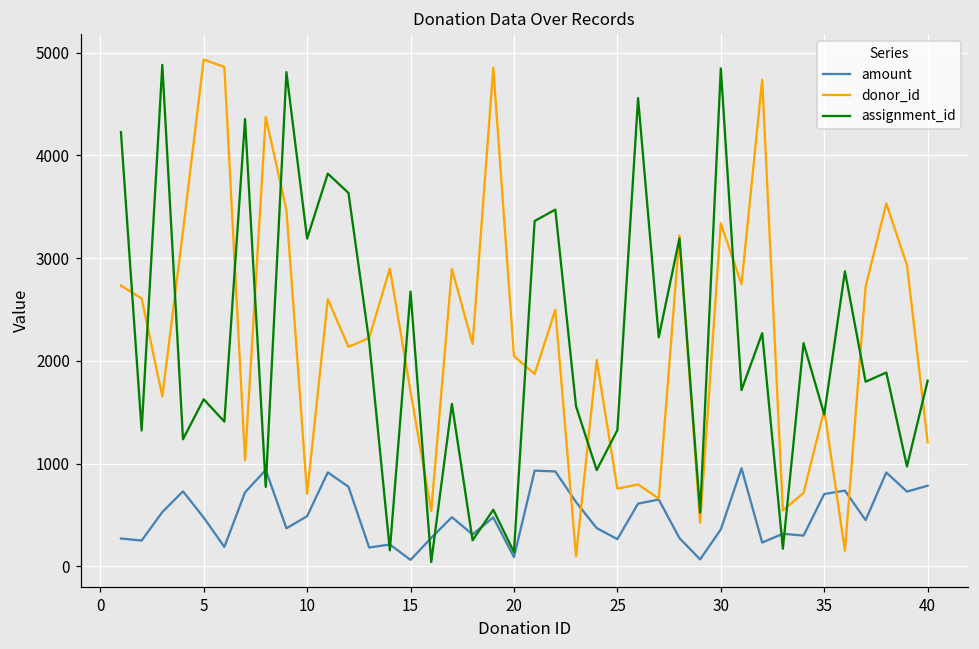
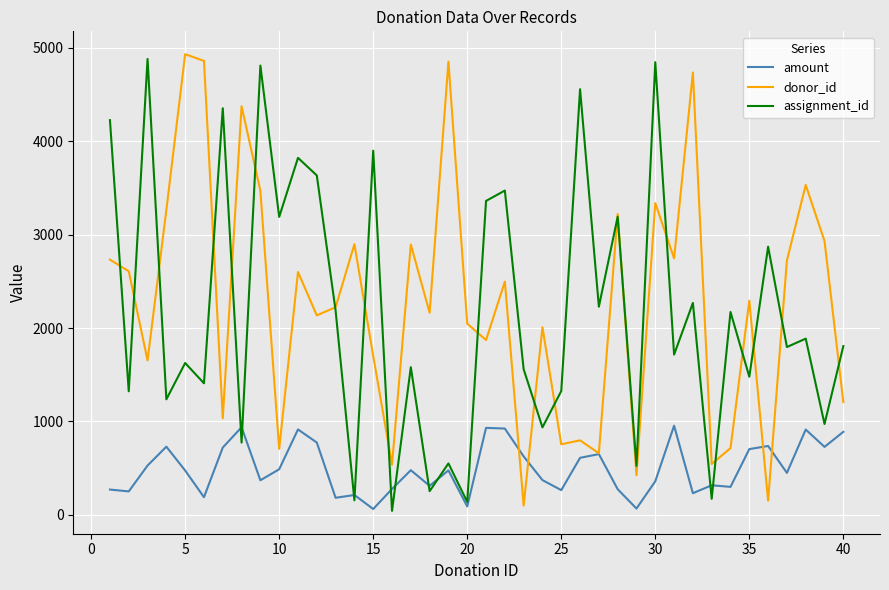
  {
    "amount": {
      "5": 500,
      "10": 500,
      "15": 100,
      "20": 100,
      "25": 300,
      "30": 400,
      "35": 700,
-     "40": 800
+     "40": 900
    },
    "donor_id": {
      "5": 4900,
      "10": 700,
      "15": 1700,
      "20": 2000,
      "25": 800,
      "30": 3300,
-     "35": 1500,
+     "35": 2300,
      "40": 1200
    },
    "assignment_id": {
      "5": 1600,
      "10": 3200,
-     "15": 2700,
+     "15": 3900,
      "20": 100,
      "25": 1300,
      "30": 4800,
      "35": 1500,
      "40": 1800
    }
  }
